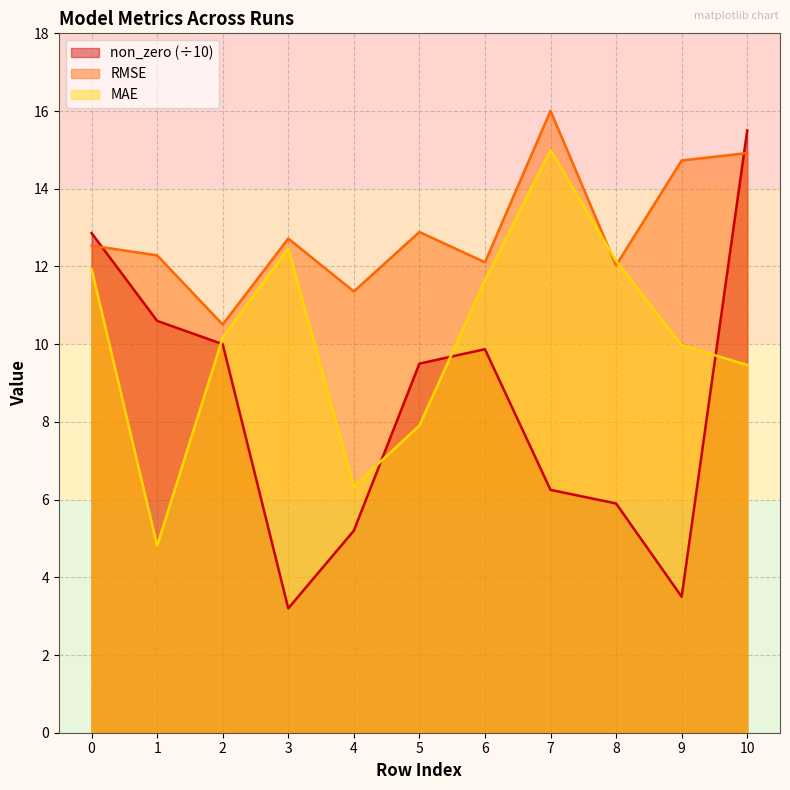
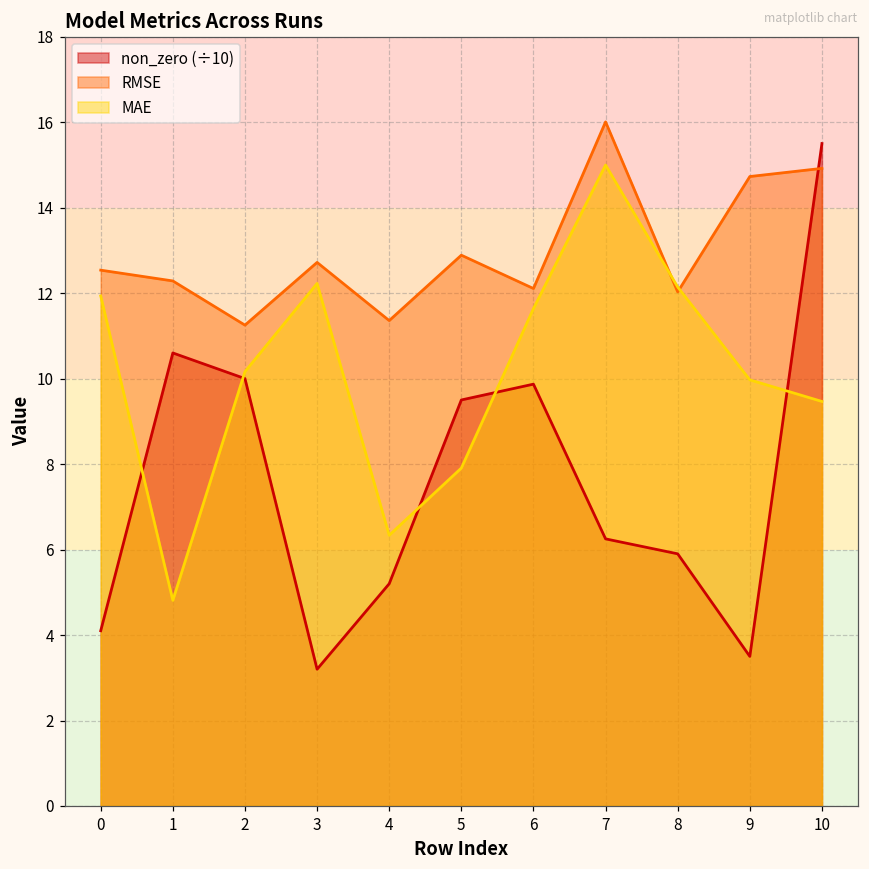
  {
    "non_zero (÷10)": {
-     "0": 12.9,
+     "0": 4.1,
      "1": 10.6,
      "2": 10.0,
      "3": 3.2,
      "4": 5.2,
      "5": 9.5,
      "6": 9.9,
      "7": 6.3,
      "8": 5.9,
      "9": 3.5,
      "10": 15.5
    },
    "RMSE": {
      "0": 12.5,
      "1": 12.3,
-     "2": 10.5,
+     "2": 11.3,
      "3": 12.7,
      "4": 11.4,
      "5": 12.9,
      "6": 12.1,
      "7": 16.0,
      "8": 12.0,
      "9": 14.7,
      "10": 14.9
    },
    "MAE": {
      "0": 11.9,
      "1": 4.8,
      "2": 10.2,
-     "3": 12.5,
+     "3": 12.2,
      "4": 6.3,
      "5": 7.9,
      "6": 11.6,
      "7": 15.0,
      "8": 12.1,
      "9": 10.0,
      "10": 9.5
    }
  }
